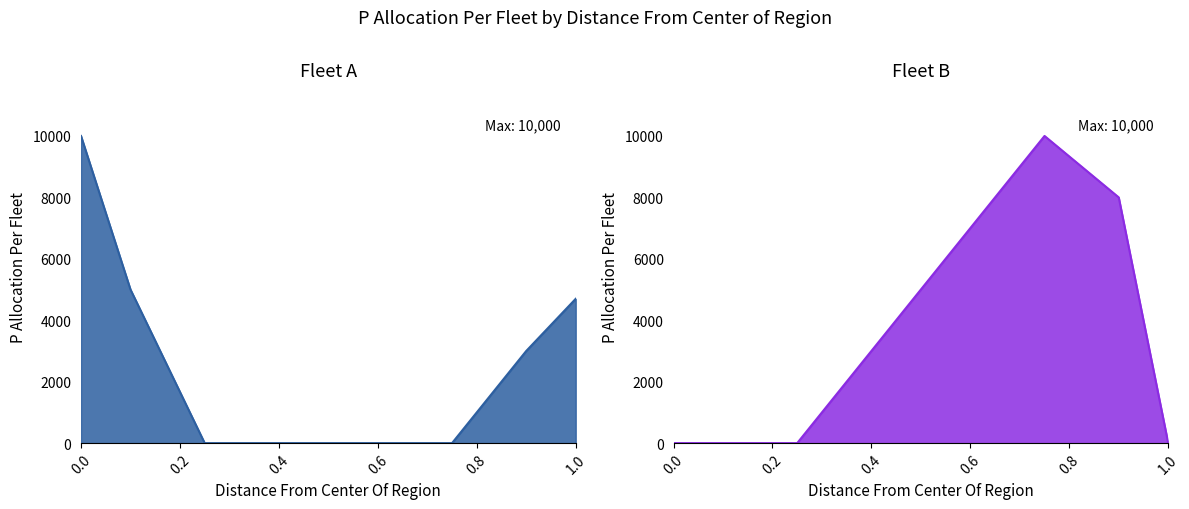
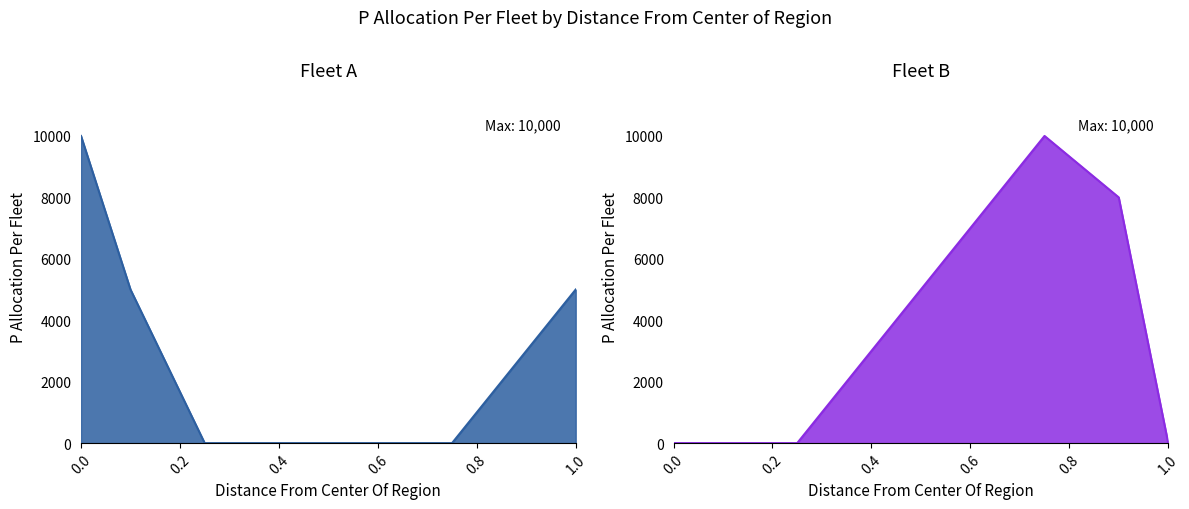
  {
    "Fleet A": {
      "0.0": 10000,
-     "1.0": 4700
+     "1.0": 5000
    },
    "Fleet B": {
      "0.0": 0,
      "1.0": 0
    }
  }
